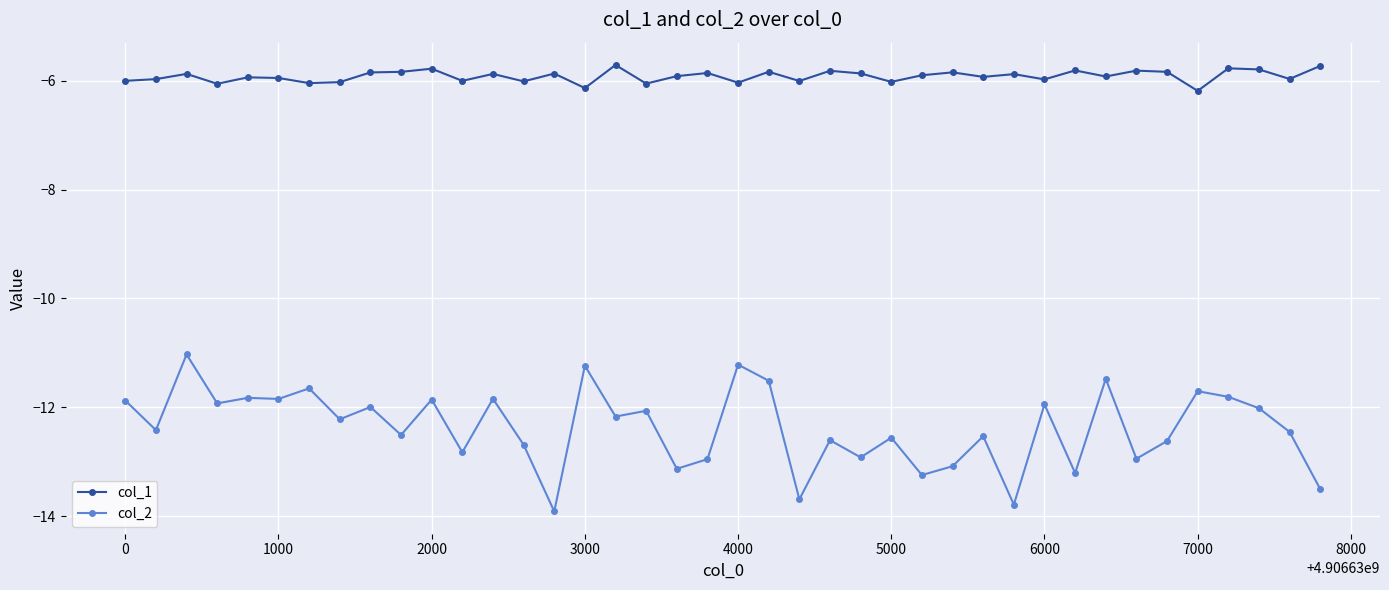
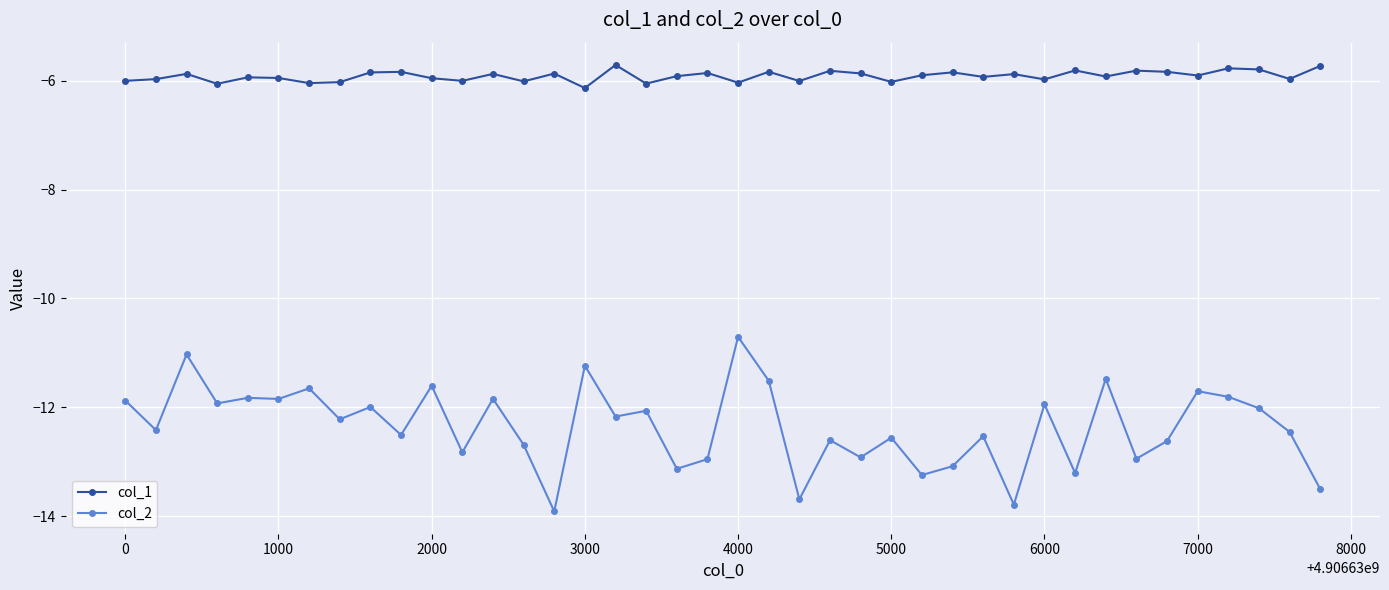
  {
    "col_1": {
      "0": -6.0,
      "1000": -6.0,
-     "2000": -5.8,
+     "2000": -6.0,
      "3000": -6.1,
      "4000": -6.0,
      "5000": -6.0,
      "6000": -6.0,
-     "7000": -6.2
+     "7000": -5.9
    },
    "col_2": {
      "0": -11.9,
      "1000": -11.8,
-     "2000": -11.9,
+     "2000": -11.6,
      "3000": -11.2,
-     "4000": -11.2,
+     "4000": -10.7,
      "5000": -12.6,
      "6000": -11.9,
      "7000": -11.7
    }
  }
